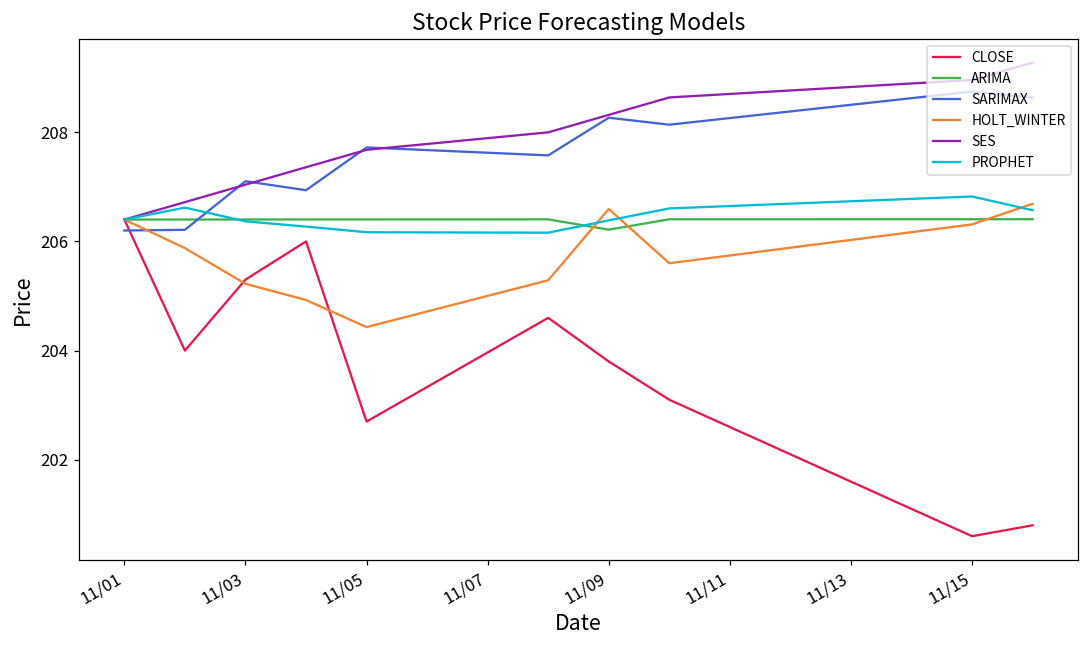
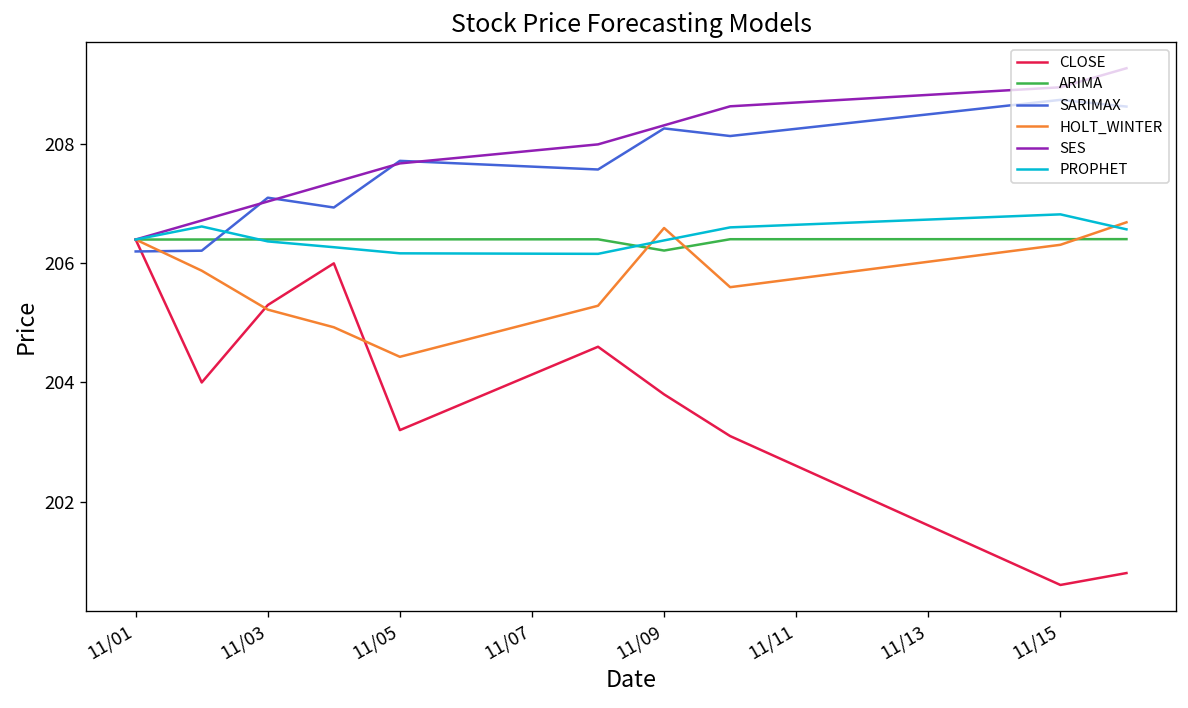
  {
    "CLOSE": {
      "11/03": 205.3,
-     "11/05": 202.7,
+     "11/05": 203.2,
      "11/09": 203.8,
      "11/15": 200.6
    },
    "ARIMA": {
      "11/05": 206.4,
      "11/09": 206.2,
      "11/15": 206.4
    },
    "SARIMAX": {
      "11/01": 206.2,
      "11/03": 207.1,
      "11/09": 208.3
    },
    "HOLT_WINTER": {
      "11/03": 205.2,
      "11/05": 204.4,
      "11/09": 206.6,
      "11/15": 206.3
    },
    "SES": {
      "11/03": 207.0,
      "11/09": 208.3
    },
    "PROPHET": {
      "11/05": 206.2,
      "11/09": 206.4,
      "11/15": 206.8
    }
  }
